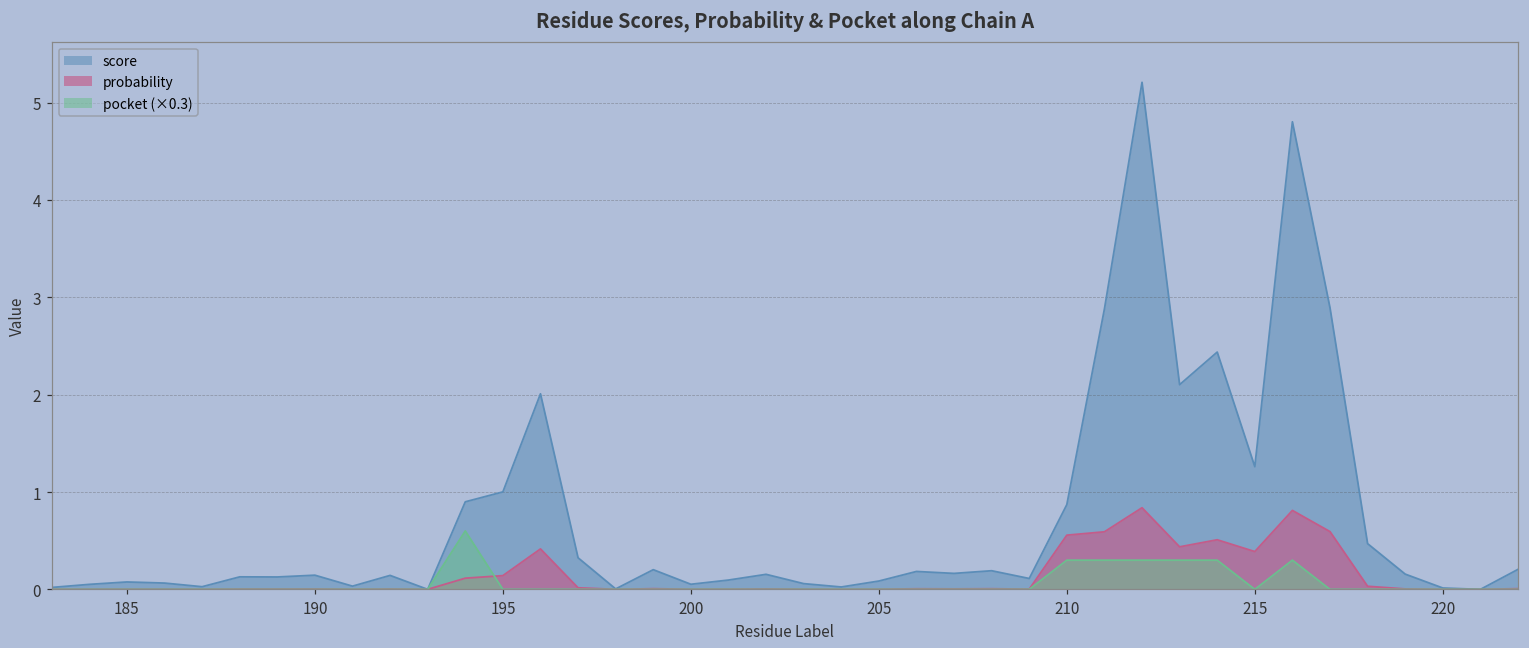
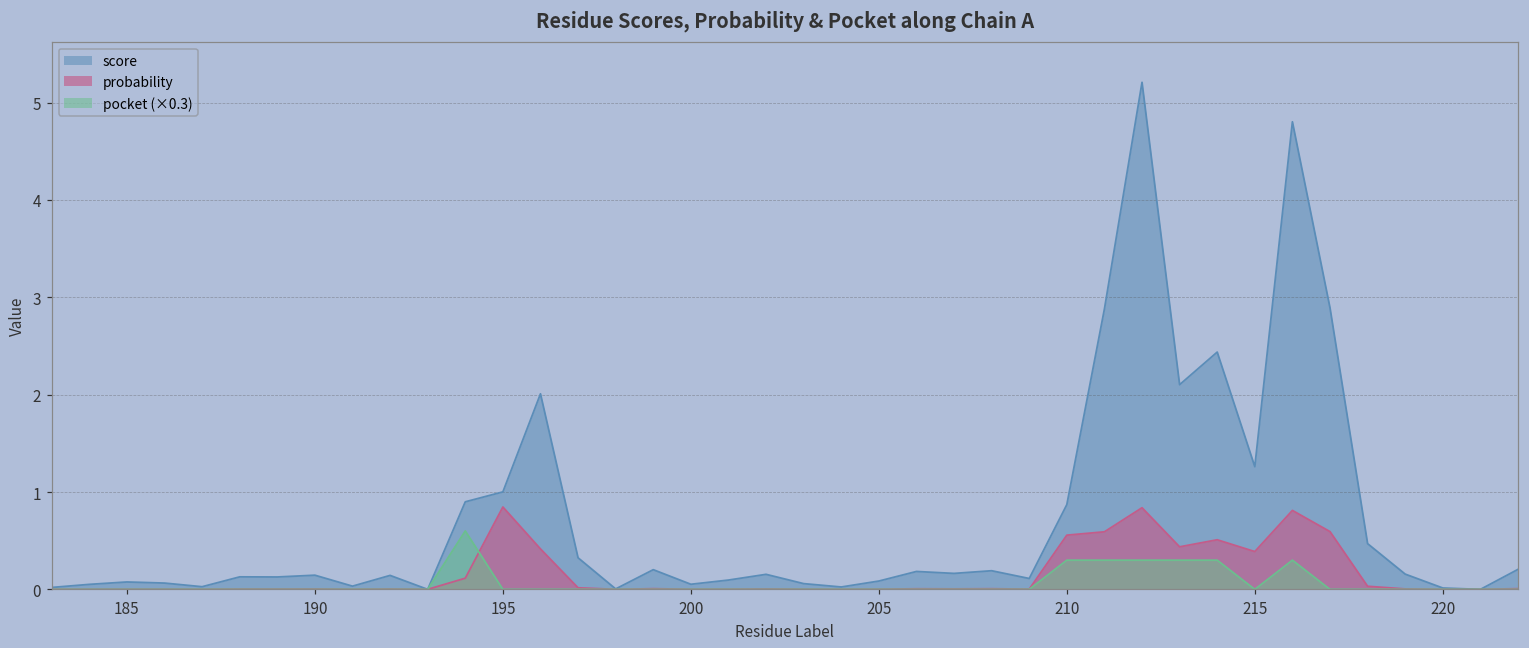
  {
    "probability": {
-     "195": 0.1,
+     "195": 0.8,
      "210": 0.6,
      "215": 0.4
    }
  }
